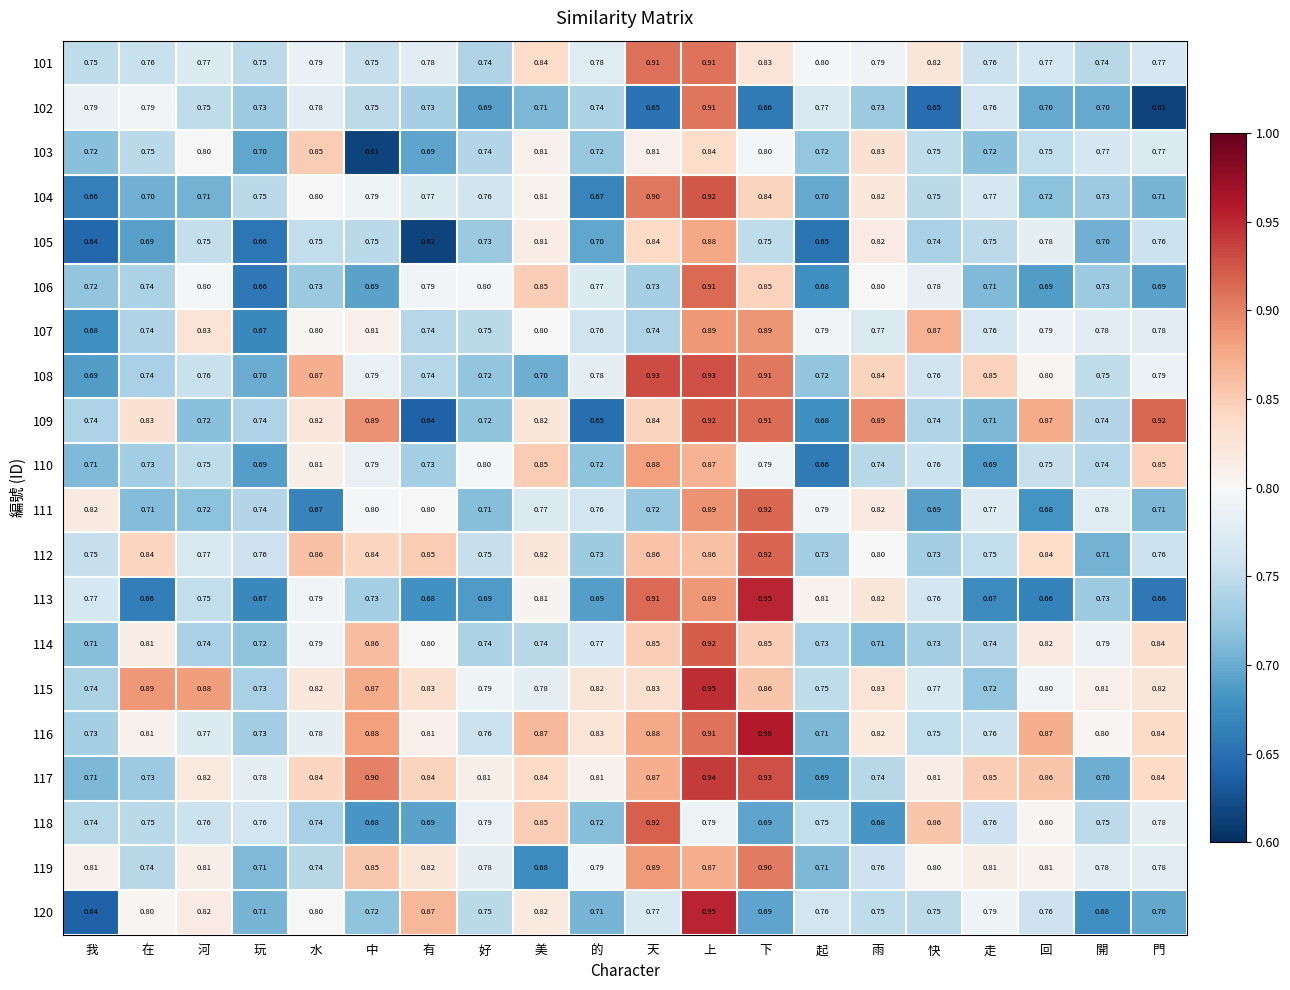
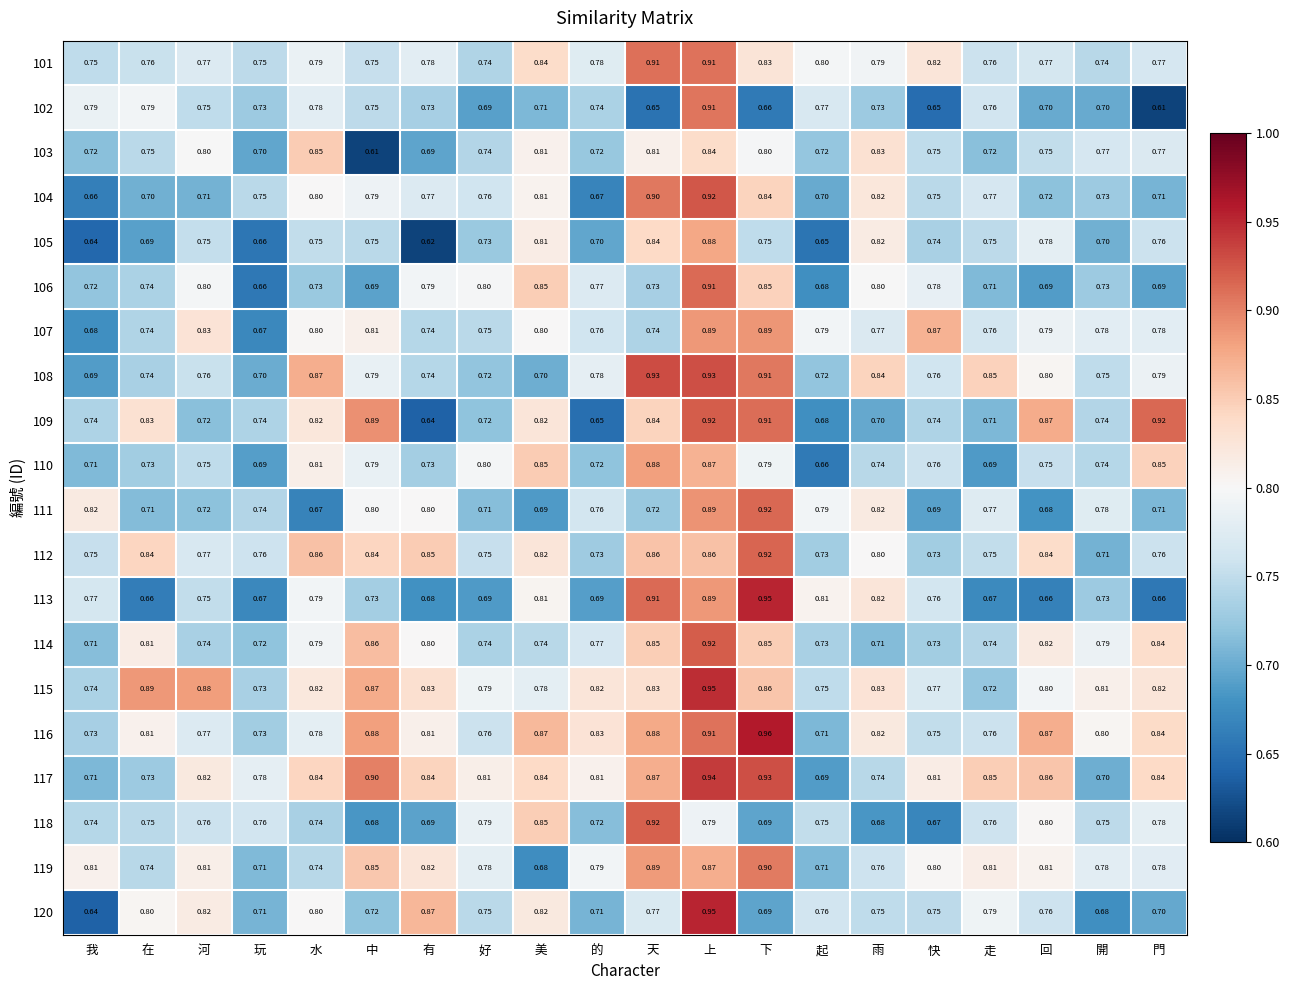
  {
    "109": {
      "我": 0.74,
      "在": 0.83,
      "河": 0.72,
      "玩": 0.74,
      "水": 0.82,
      "中": 0.89,
      "有": 0.64,
      "好": 0.72,
      "美": 0.82,
      "的": 0.65,
      "天": 0.84,
      "上": 0.92,
      "下": 0.91,
      "起": 0.68,
-     "雨": 0.89,
+     "雨": 0.70,
      "快": 0.74,
      "走": 0.71,
      "回": 0.87,
      "開": 0.74,
      "門": 0.92
    },
    "111": {
      "我": 0.82,
      "在": 0.71,
      "河": 0.72,
      "玩": 0.74,
      "水": 0.67,
      "中": 0.80,
      "有": 0.80,
      "好": 0.71,
-     "美": 0.77,
+     "美": 0.69,
      "的": 0.76,
      "天": 0.72,
      "上": 0.89,
      "下": 0.92,
      "起": 0.79,
      "雨": 0.82,
      "快": 0.69,
      "走": 0.77,
      "回": 0.68,
      "開": 0.78,
      "門": 0.71
    },
    "118": {
      "我": 0.74,
      "在": 0.75,
      "河": 0.76,
      "玩": 0.76,
      "水": 0.74,
      "中": 0.68,
      "有": 0.69,
      "好": 0.79,
      "美": 0.85,
      "的": 0.72,
      "天": 0.92,
      "上": 0.79,
      "下": 0.69,
      "起": 0.75,
      "雨": 0.68,
-     "快": 0.86,
+     "快": 0.67,
      "走": 0.76,
      "回": 0.80,
      "開": 0.75,
      "門": 0.78
    }
  }
